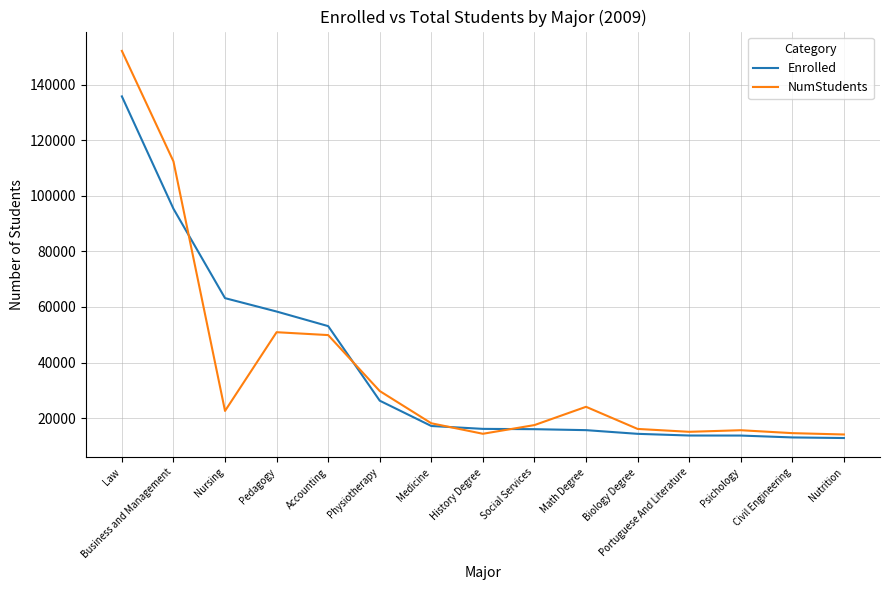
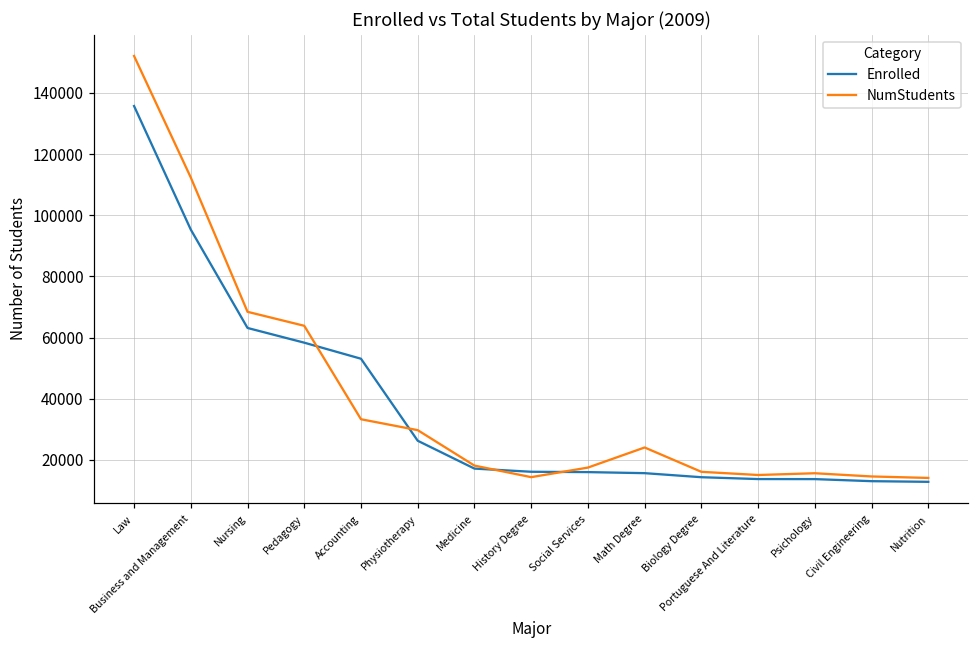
  {
    "Enrolled": {
      "Law": 136000,
      "Business and Management": 95000,
      "Nursing": 63000,
      "Pedagogy": 58000,
      "Accounting": 53000,
      "Physiotherapy": 26000,
      "Medicine": 17000,
      "History Degree": 16000,
      "Social Services": 16000,
      "Math Degree": 16000,
      "Biology Degree": 14000,
      "Portuguese And Literature": 14000,
      "Psichology": 14000,
      "Civil Engineering": 13000,
      "Nutrition": 13000
    },
    "NumStudents": {
      "Law": 152000,
      "Business and Management": 112000,
-     "Nursing": 23000,
-     "Pedagogy": 51000,
-     "Accounting": 50000,
+     "Nursing": 68000,
+     "Pedagogy": 64000,
+     "Accounting": 33000,
      "Physiotherapy": 30000,
      "Medicine": 18000,
      "History Degree": 14000,
      "Social Services": 17000,
      "Math Degree": 24000,
      "Biology Degree": 16000,
      "Portuguese And Literature": 15000,
      "Psichology": 16000,
      "Civil Engineering": 15000,
      "Nutrition": 14000
    }
  }
